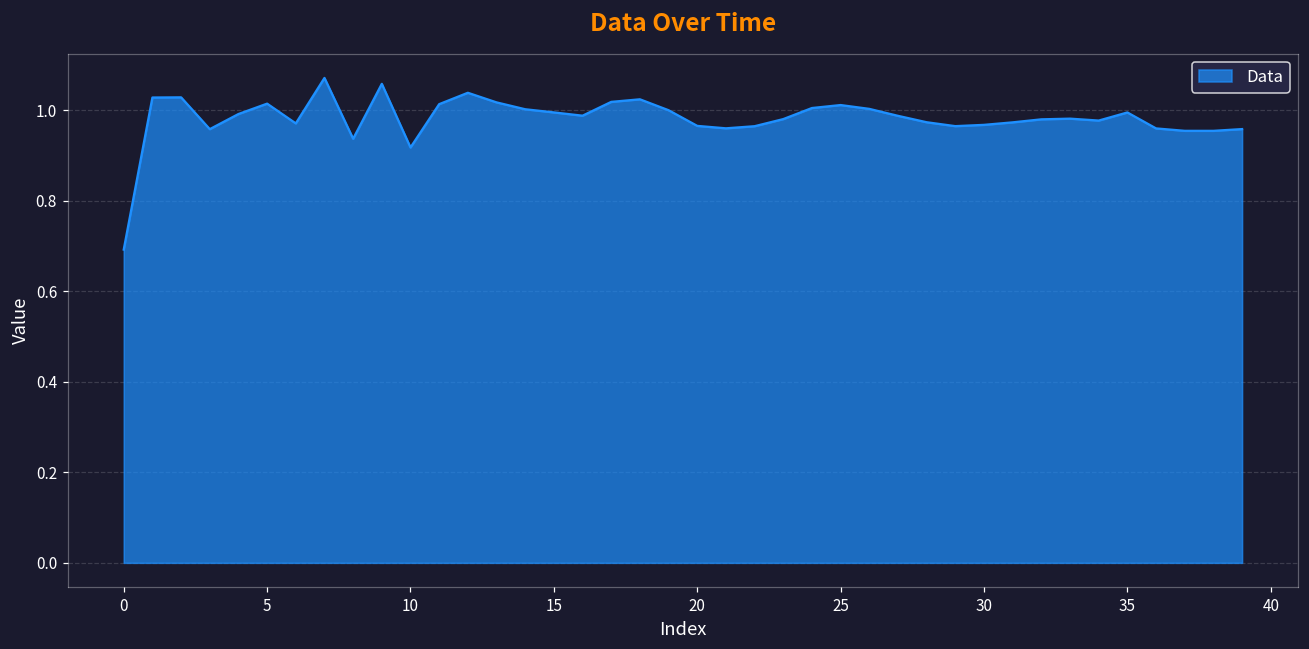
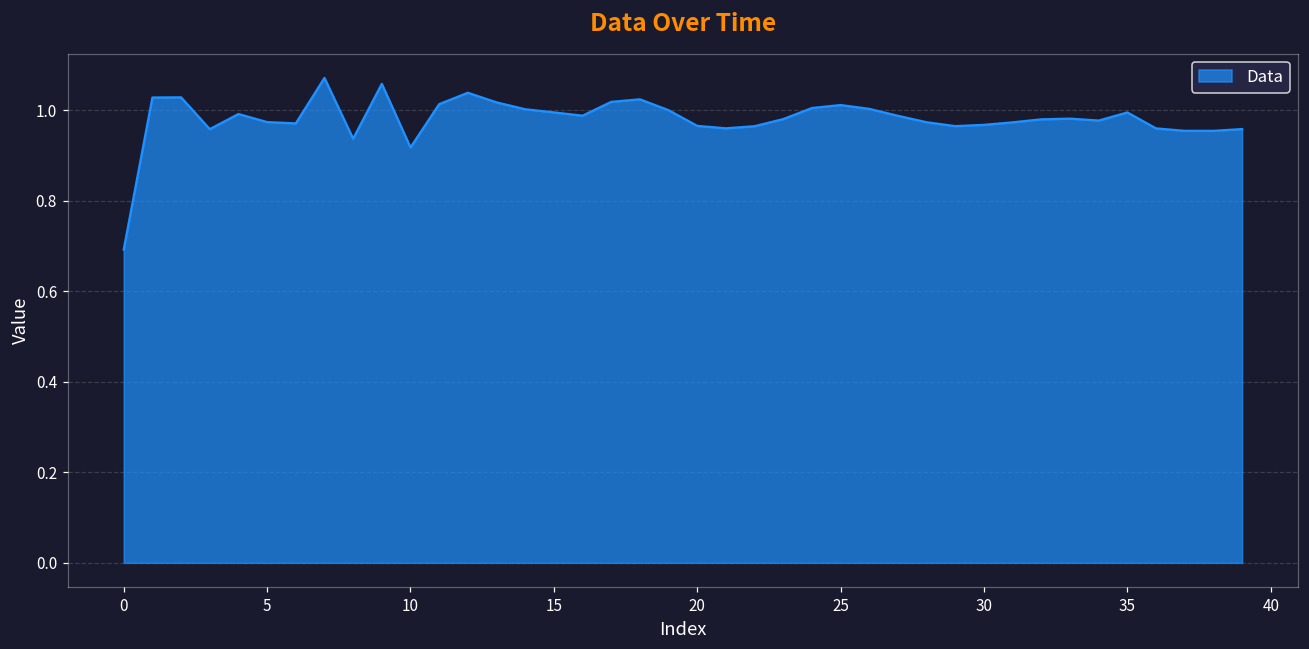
  {
    "0": 0.69,
-   "5": 1.01,
+   "5": 0.97,
    "10": 0.92,
    "15": 0.99,
    "20": 0.96,
    "25": 1.01,
    "30": 0.97,
    "35": 0.99
  }
